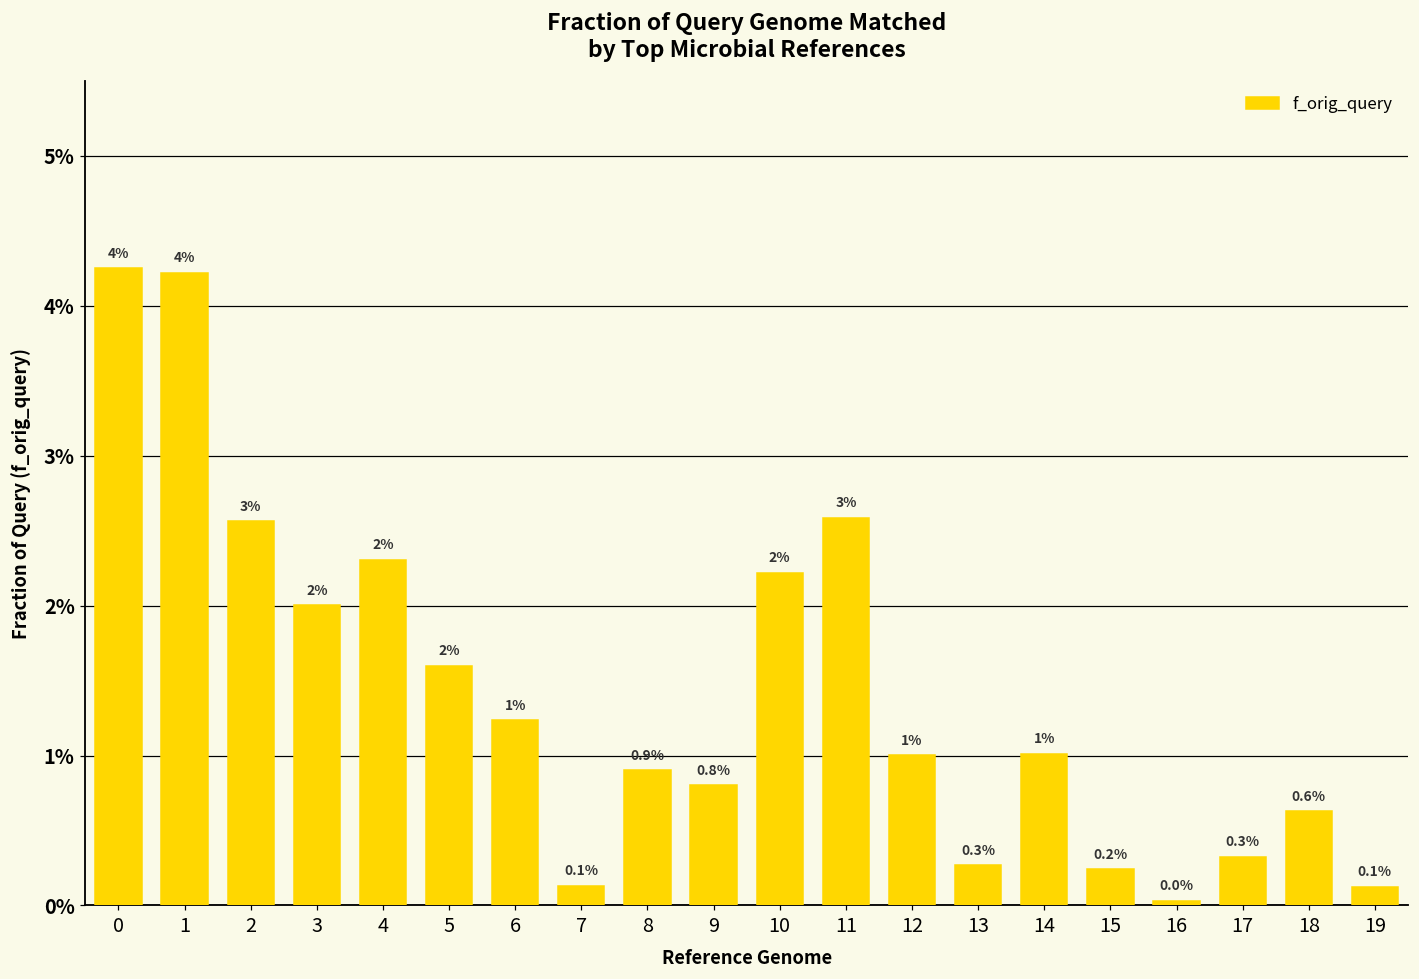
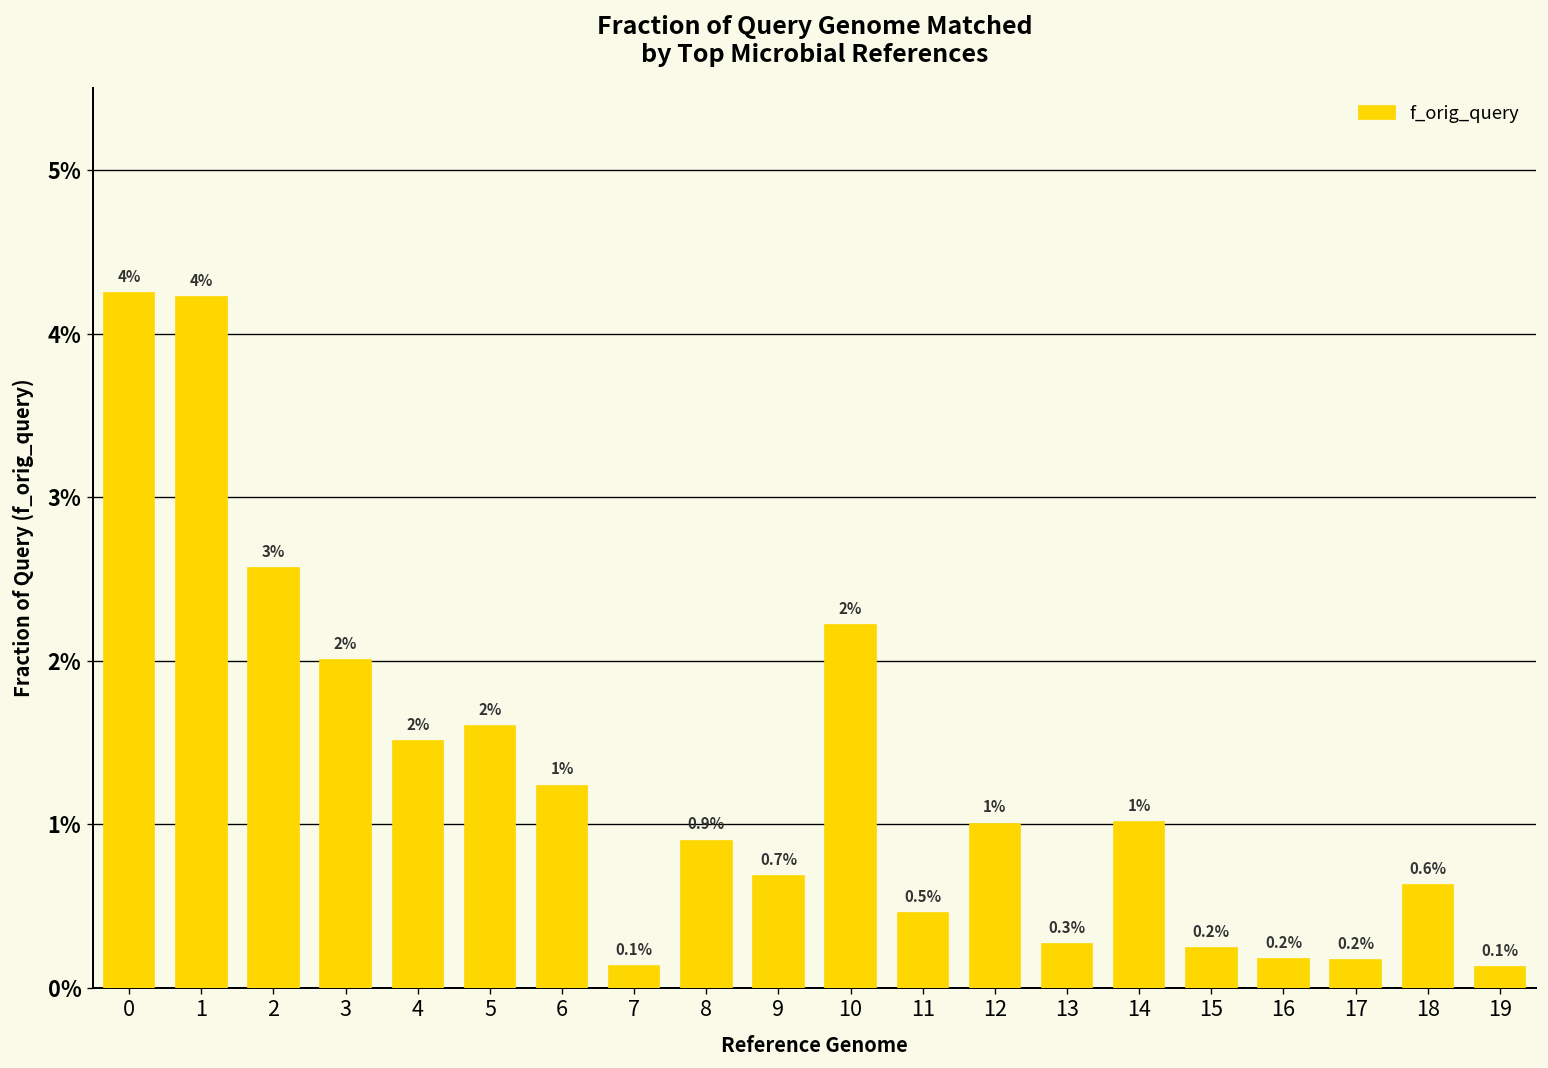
  {
    "0": "4%",
    "1": "4%",
    "2": "3%",
    "3": "2%",
-   "4": "2.31%",
+   "4": "1.51%",
    "5": "2%",
    "6": "1%",
    "7": "0.1%",
    "8": "0.9%",
-   "9": "0.8%",
+   "9": "0.7%",
    "10": "2%",
-   "11": "3%",
+   "11": "0.5%",
    "12": "1%",
    "13": "0.3%",
    "14": "1%",
    "15": "0.2%",
-   "16": "0.0%",
-   "17": "0.3%",
+   "16": "0.2%",
+   "17": "0.2%",
    "18": "0.6%",
    "19": "0.1%"
  }
